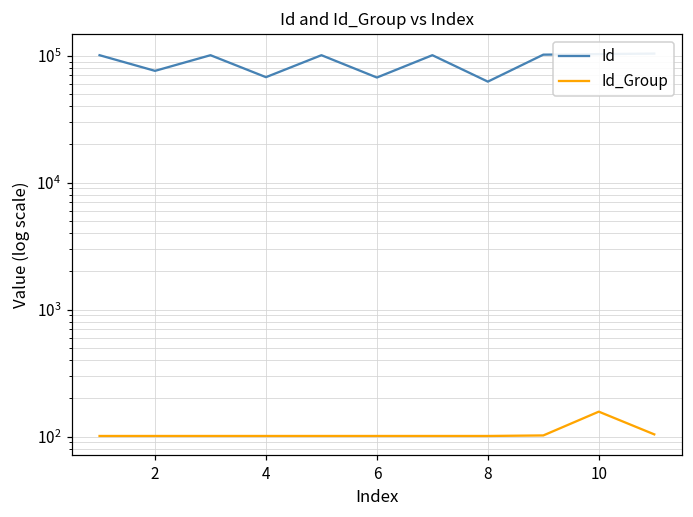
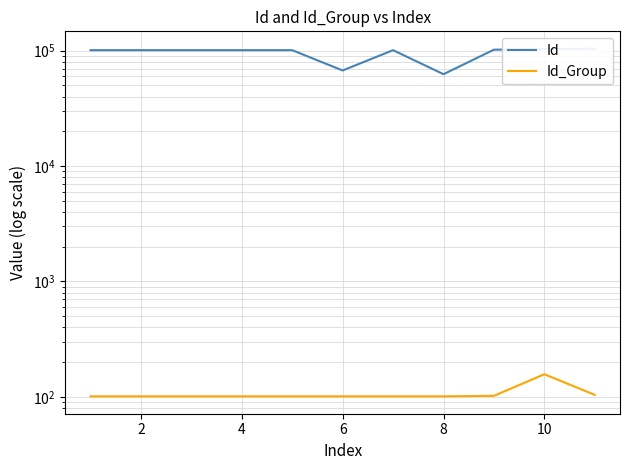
  {
    "Id": {
-     "2": 80000,
-     "4": 70000,
+     "2": 100000,
+     "4": 100000,
      "6": 70000,
      "8": 60000
    },
    "Id_Group": {
      "2": 100,
      "4": 100,
      "6": 100,
      "8": 100,
      "10": 160
    }
  }
